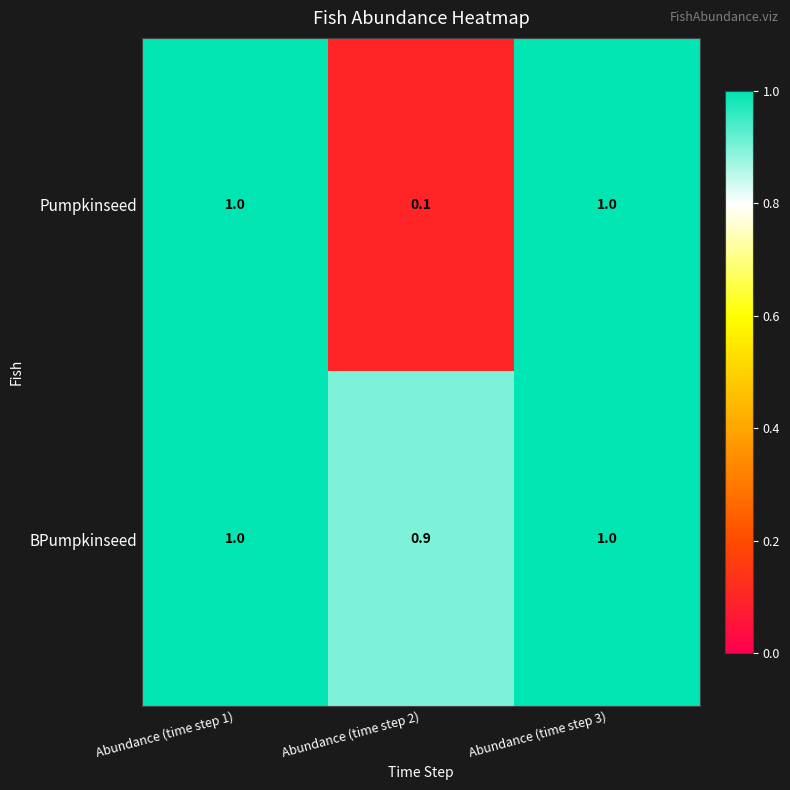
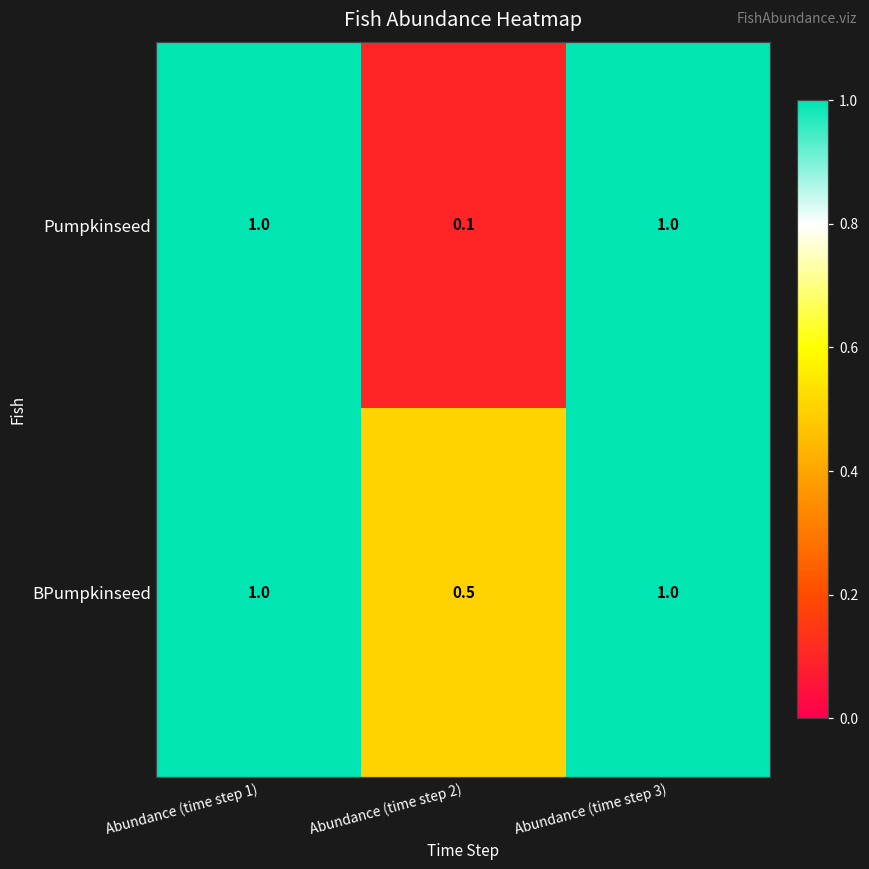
  {
    "Pumpkinseed": {
      "Abundance (time step 1)": 1.0,
      "Abundance (time step 2)": 0.1,
      "Abundance (time step 3)": 1.0
    },
    "BPumpkinseed": {
      "Abundance (time step 1)": 1.0,
-     "Abundance (time step 2)": 0.9,
+     "Abundance (time step 2)": 0.5,
      "Abundance (time step 3)": 1.0
    }
  }
